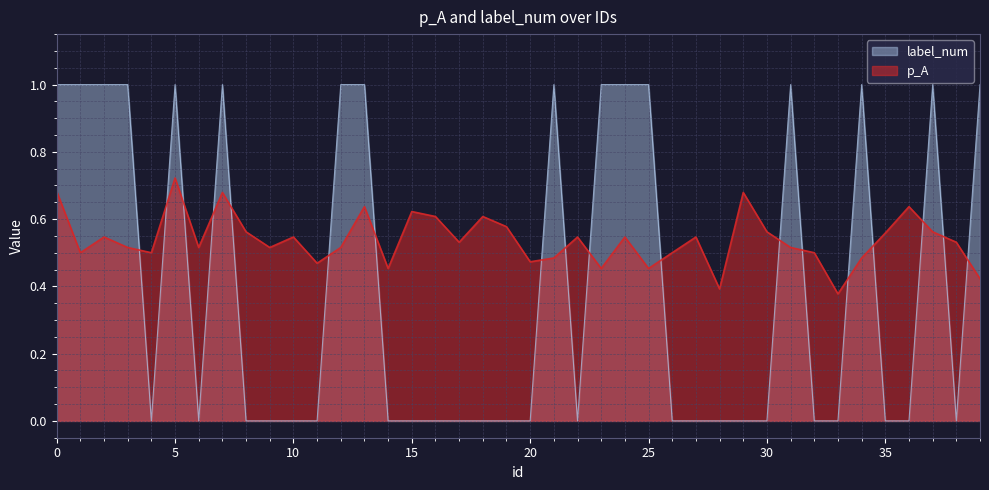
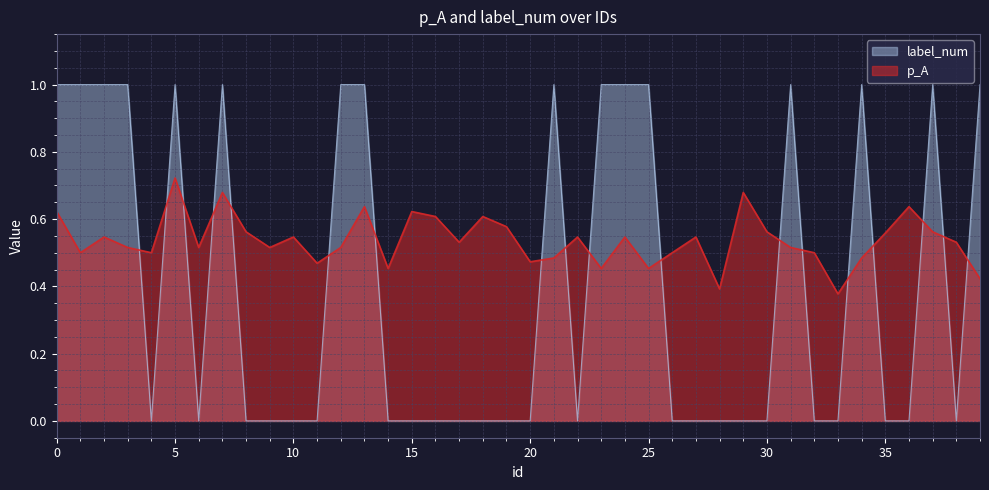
  {
    "label_num": {
      "0": 1.00,
      "5": 1.00,
      "10": 0.00,
      "15": 0.00,
      "20": 0.00,
      "25": 1.00,
      "30": 0.00,
      "35": 0.00
    },
    "p_A": {
-     "0": 0.68,
+     "0": 0.62,
      "5": 0.72,
      "10": 0.55,
      "15": 0.62,
      "20": 0.47,
      "25": 0.45,
      "30": 0.56,
      "35": 0.56
    }
  }
